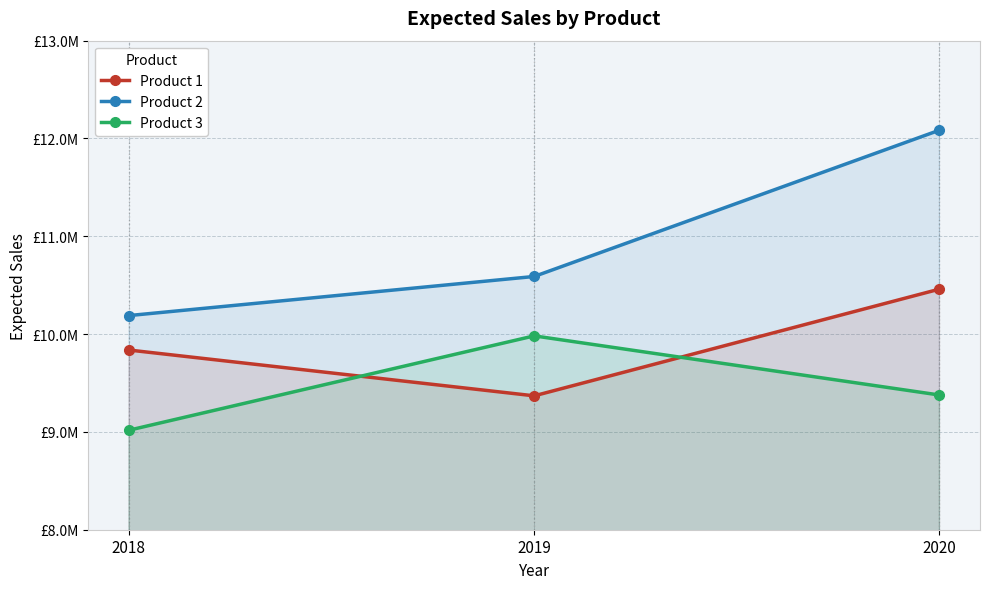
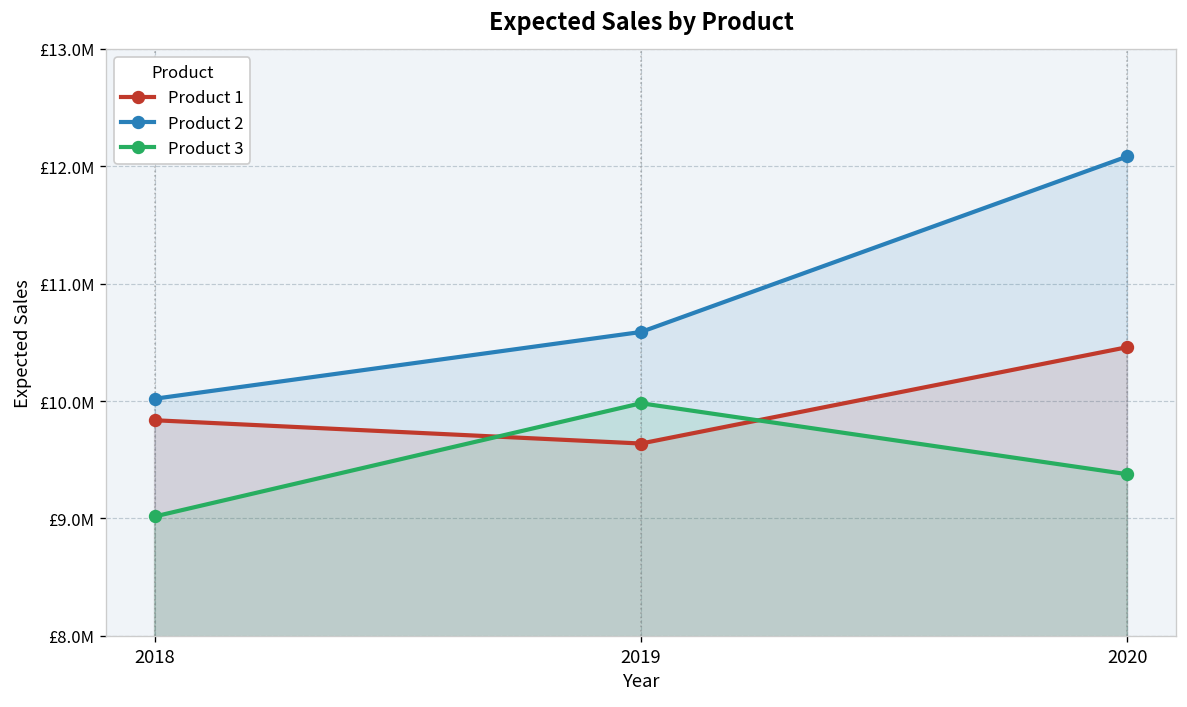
  {
    "Product 1": {
      "2018": "£9800000",
-     "2019": "£9400000",
+     "2019": "£9600000",
      "2020": "£10500000"
    },
    "Product 2": {
-     "2018": "£10200000",
+     "2018": "£10000000",
      "2019": "£10600000",
      "2020": "£12100000"
    },
    "Product 3": {
      "2018": "£9000000",
      "2019": "£10000000",
      "2020": "£9400000"
    }
  }
